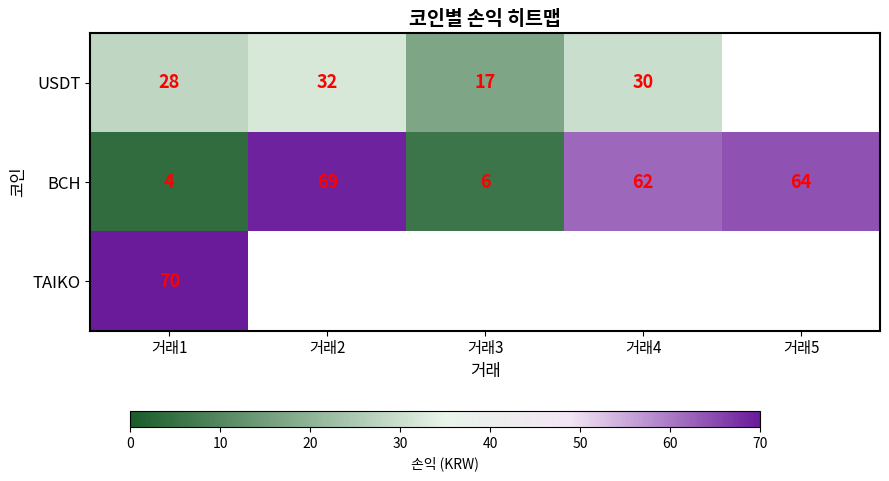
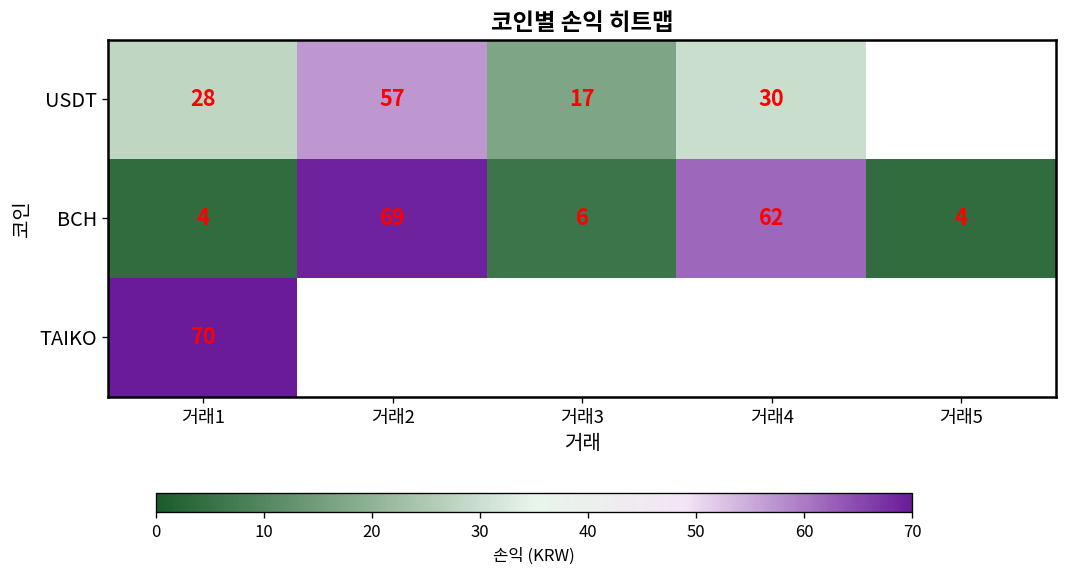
  {
    "USDT": {
      "거래1": 28,
-     "거래2": 32,
+     "거래2": 57,
      "거래3": 17,
      "거래4": 30
    },
    "BCH": {
      "거래1": 4,
      "거래2": 69,
      "거래3": 6,
      "거래4": 62,
-     "거래5": 64
+     "거래5": 4
    },
    "TAIKO": {
      "거래1": 70
    }
  }
